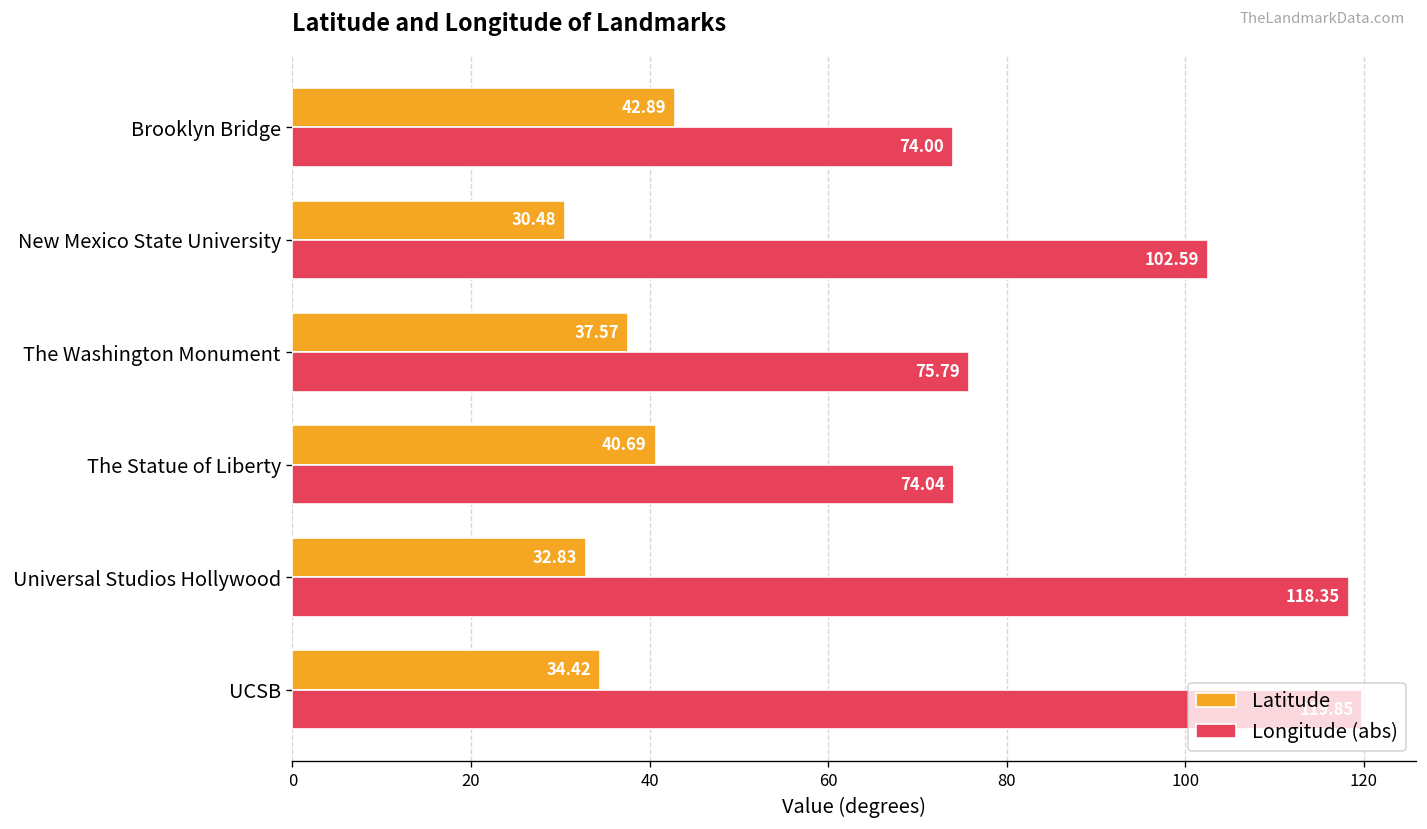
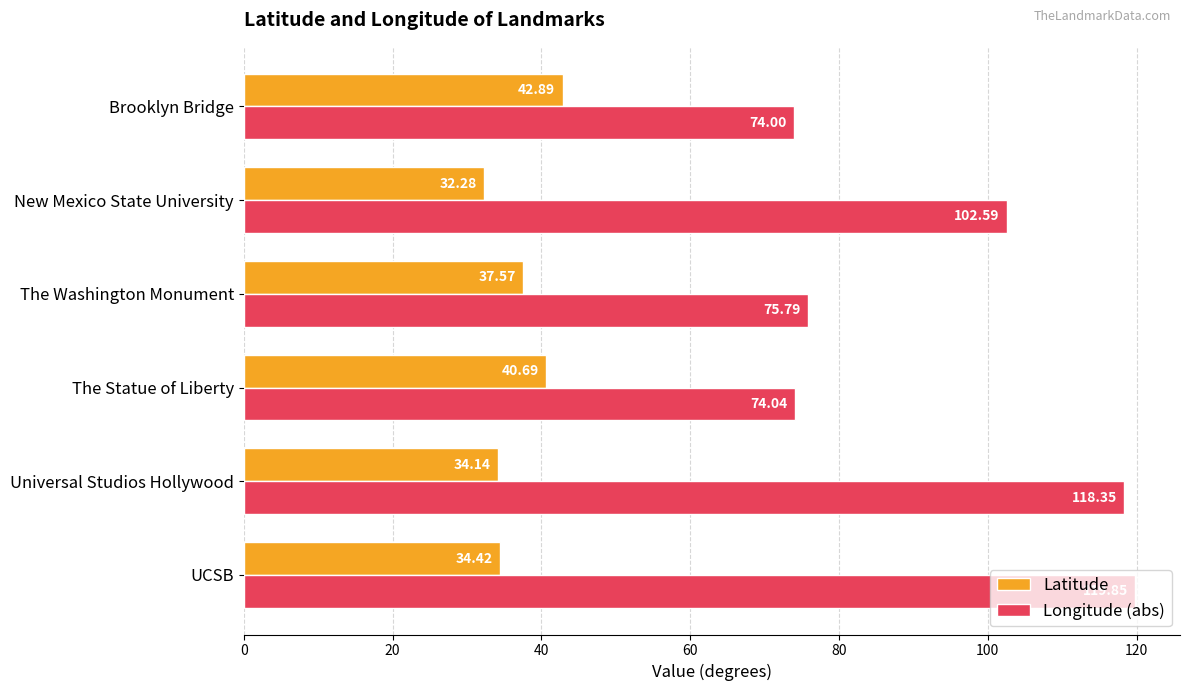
  {
    "Latitude": {
      "Brooklyn Bridge": 42.89,
-     "New Mexico State University": 30.48,
+     "New Mexico State University": 32.28,
      "The Washington Monument": 37.57,
      "The Statue of Liberty": 40.69,
-     "Universal Studios Hollywood": 32.83,
+     "Universal Studios Hollywood": 34.14,
      "UCSB": 34.42
    },
    "Longitude (abs)": {
      "Brooklyn Bridge": 74.00,
      "New Mexico State University": 102.59,
      "The Washington Monument": 75.79,
      "The Statue of Liberty": 74.04,
      "Universal Studios Hollywood": 118.35
    }
  }
